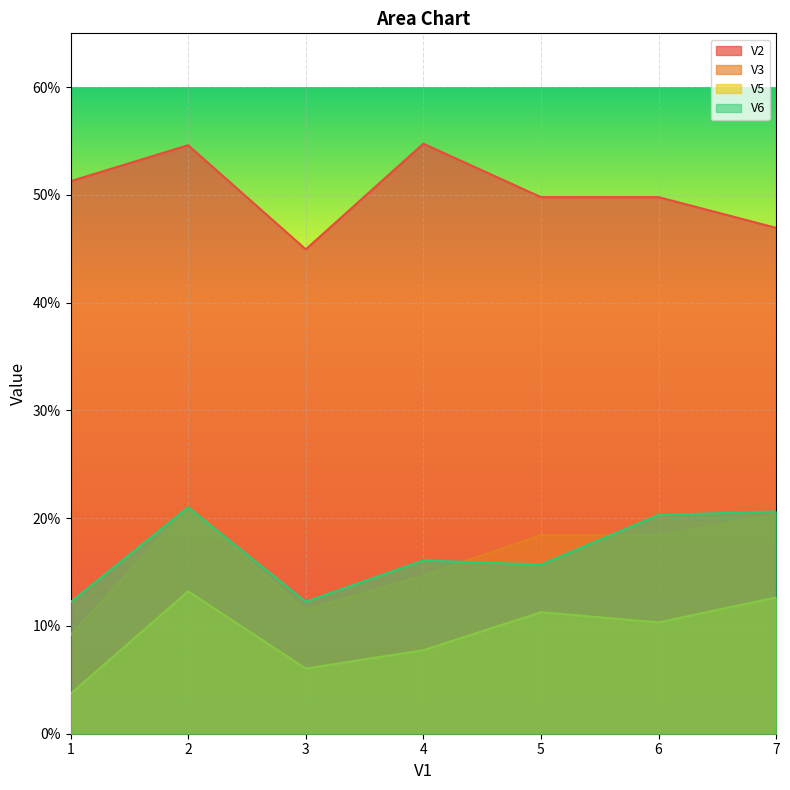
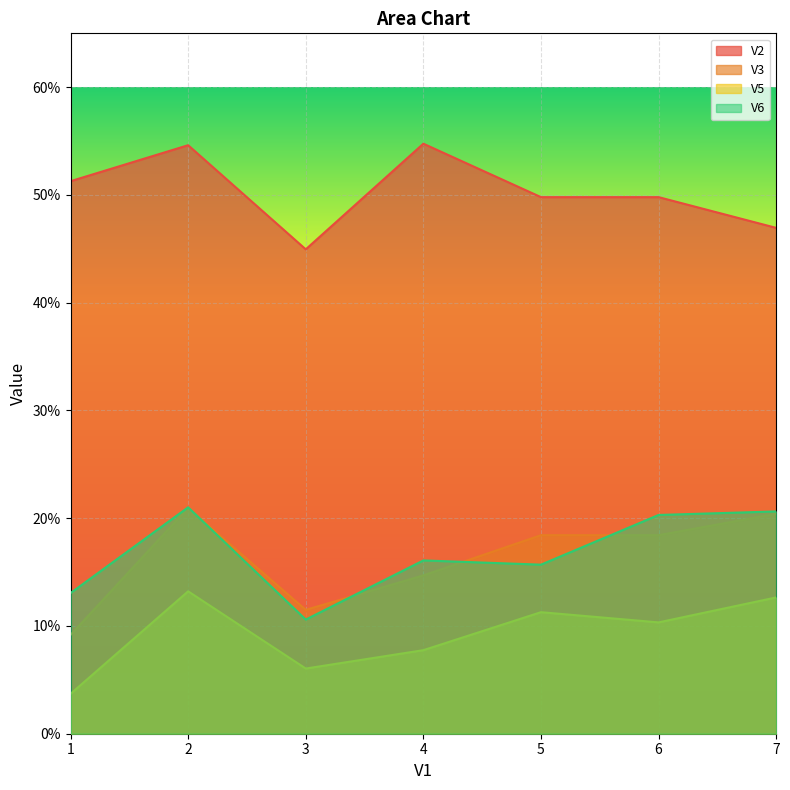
  {
    "V5": {
      "1": "3.7%",
      "2": "13.2%",
      "3": "6.0%",
      "4": "7.8%",
      "5": "11.3%",
      "6": "10.3%",
      "7": "12.6%"
    },
    "V6": {
-     "1": "12.2%",
-     "3": "12.2%",
+     "1": "13.1%",
+     "3": "10.6%",
      "4": "16.1%",
      "5": "15.7%",
      "6": "20.3%"
    }
  }
